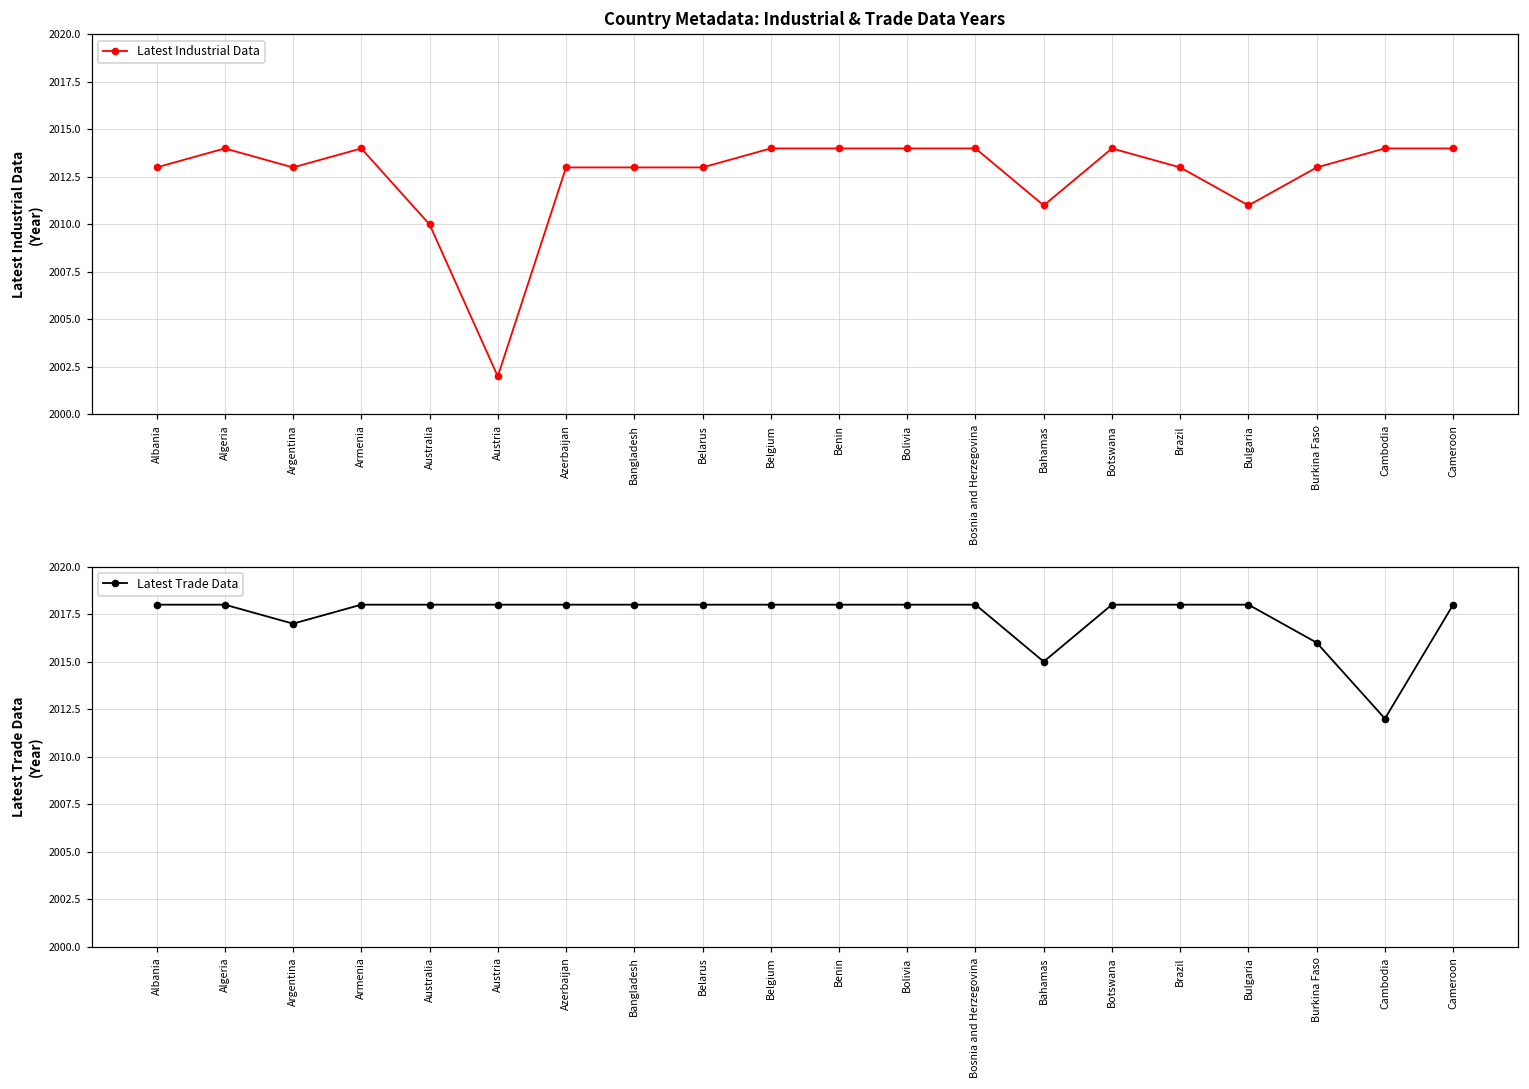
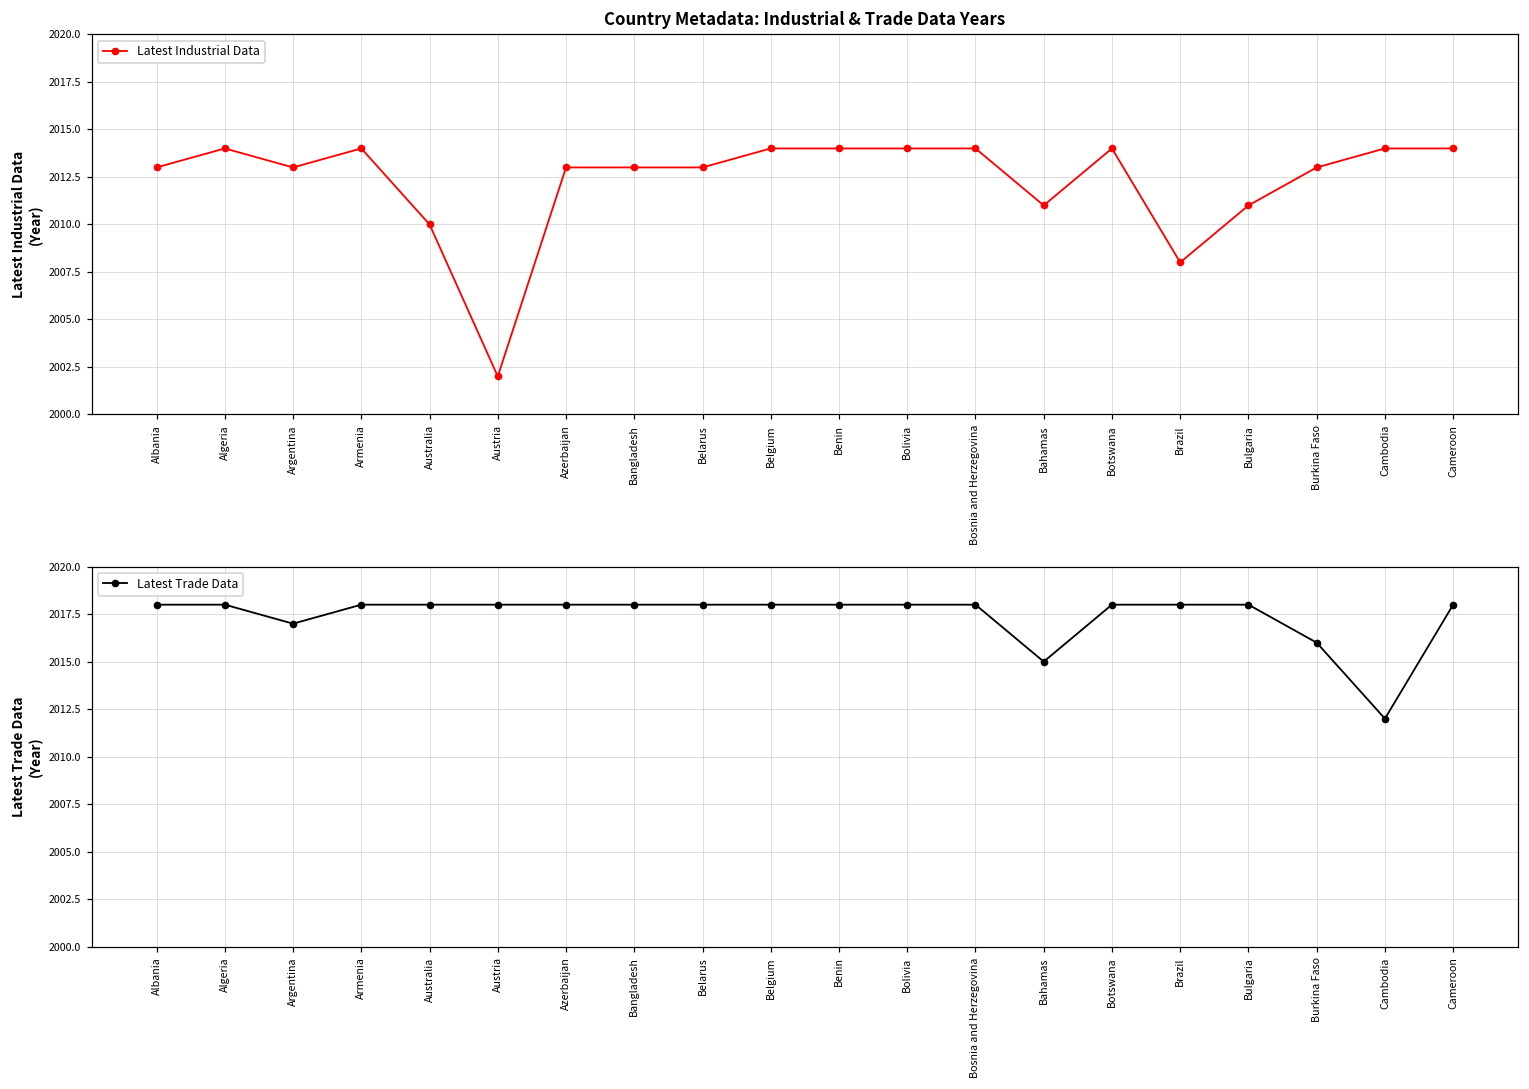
  {
    "Country Metadata: Industrial & Trade Data Years": {
      "Albania": 2013,
      "Algeria": 2014,
      "Argentina": 2013,
      "Armenia": 2014,
      "Australia": 2010,
      "Austria": 2002,
      "Azerbaijan": 2013,
      "Bangladesh": 2013,
      "Belarus": 2013,
      "Belgium": 2014,
      "Benin": 2014,
      "Bolivia": 2014,
      "Bosnia and Herzegovina": 2014,
      "Bahamas": 2011,
      "Botswana": 2014,
-     "Brazil": 2013,
+     "Brazil": 2008,
      "Bulgaria": 2011,
      "Burkina Faso": 2013,
      "Cambodia": 2014,
      "Cameroon": 2014
    }
  }
